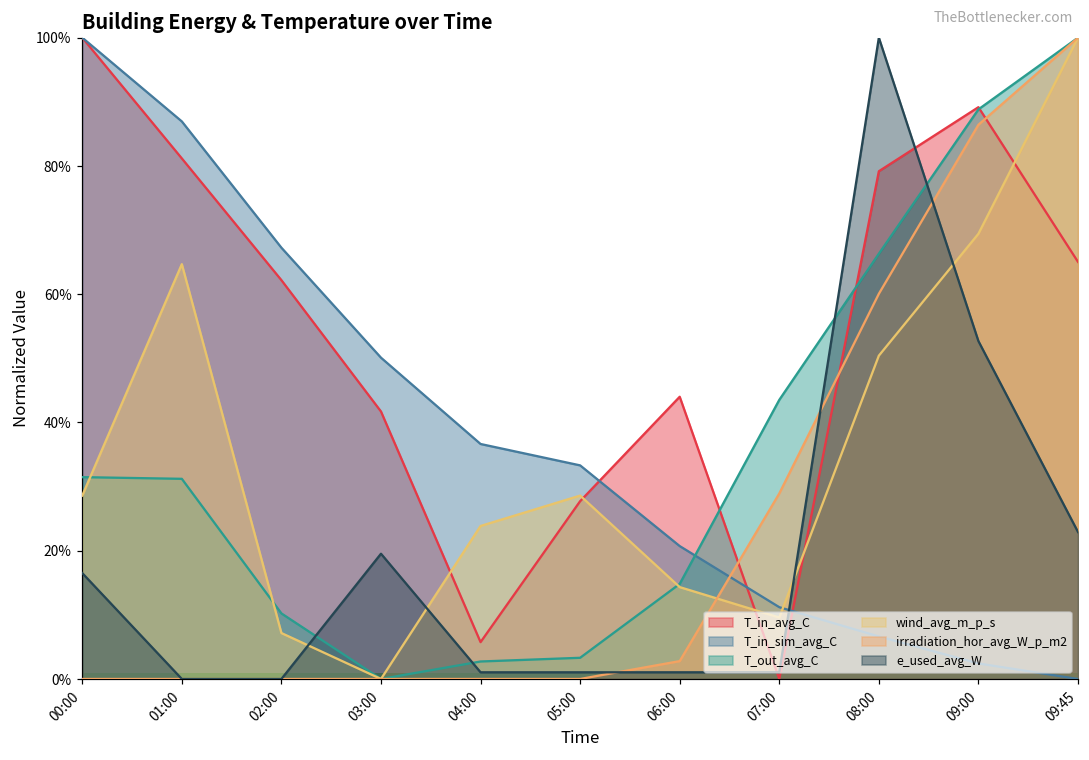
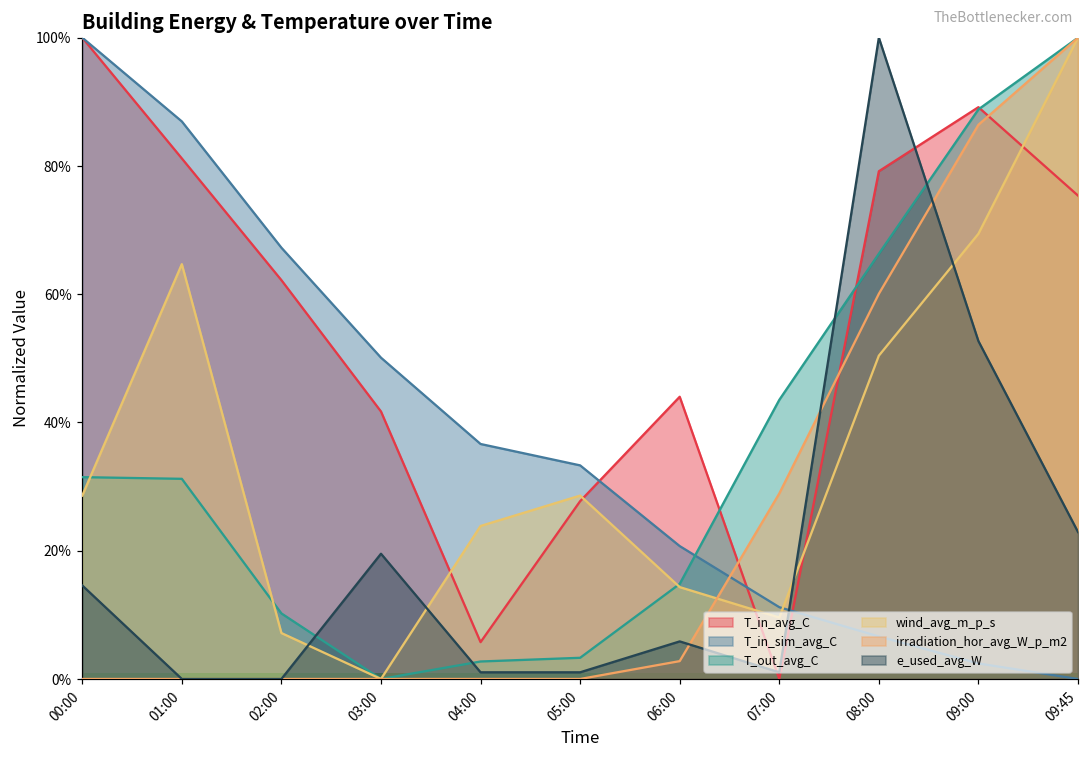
  {
    "T_in_avg_C": {
      "01:00": "81%",
      "02:00": "62%",
      "03:00": "42%",
      "04:00": "6%",
      "05:00": "28%",
      "06:00": "44%",
      "07:00": "0%",
      "08:00": "79%",
-     "09:45": "65%"
+     "09:45": "75%"
    },
    "e_used_avg_W": {
-     "00:00": "17%",
+     "00:00": "15%",
      "03:00": "20%",
      "04:00": "1%",
      "05:00": "1%",
-     "06:00": "1%",
+     "06:00": "6%",
      "08:00": "100%",
      "09:00": "53%",
      "09:45": "23%"
    }
  }
